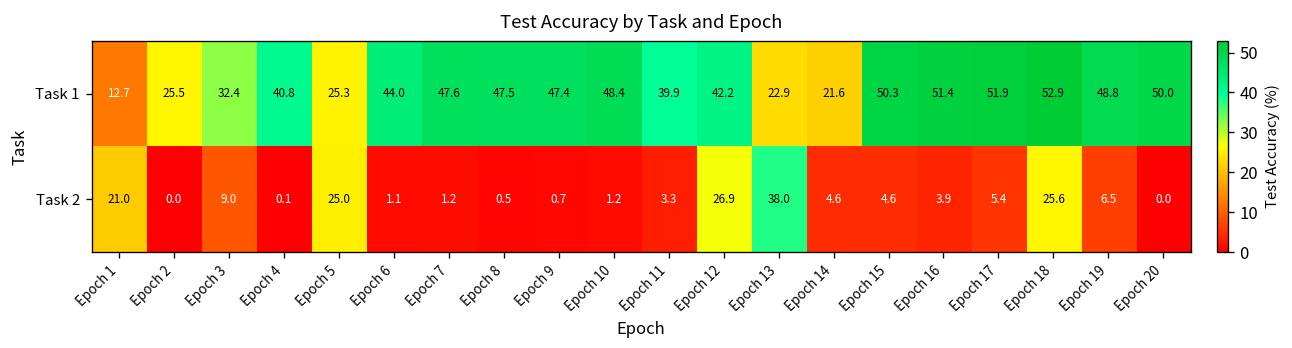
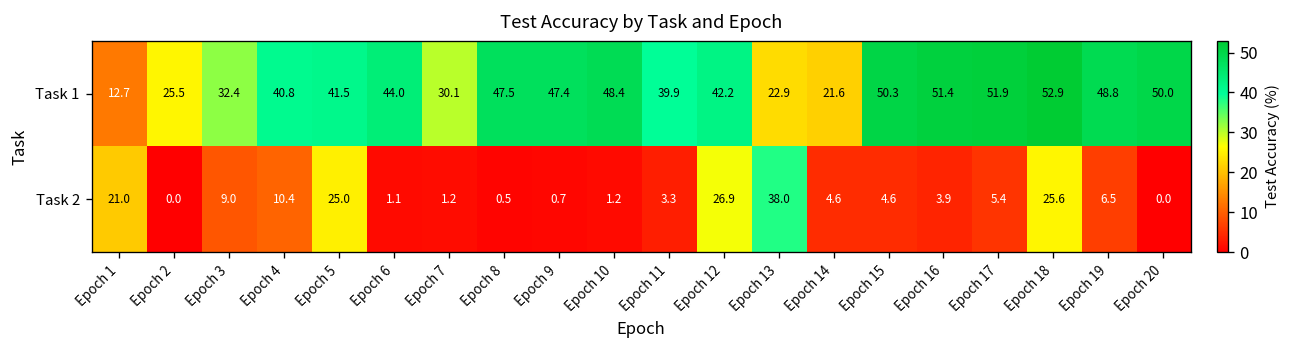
  {
    "Task 1": {
      "Epoch 1": 12.7,
      "Epoch 2": 25.5,
      "Epoch 3": 32.4,
      "Epoch 4": 40.8,
-     "Epoch 5": 25.3,
+     "Epoch 5": 41.5,
      "Epoch 6": 44.0,
-     "Epoch 7": 47.6,
+     "Epoch 7": 30.1,
      "Epoch 8": 47.5,
      "Epoch 9": 47.4,
      "Epoch 10": 48.4,
      "Epoch 11": 39.9,
      "Epoch 12": 42.2,
      "Epoch 13": 22.9,
      "Epoch 14": 21.6,
      "Epoch 15": 50.3,
      "Epoch 16": 51.4,
      "Epoch 17": 51.9,
      "Epoch 18": 52.9,
      "Epoch 19": 48.8,
      "Epoch 20": 50.0
    },
    "Task 2": {
      "Epoch 1": 21.0,
      "Epoch 2": 0.0,
      "Epoch 3": 9.0,
-     "Epoch 4": 0.1,
+     "Epoch 4": 10.4,
      "Epoch 5": 25.0,
      "Epoch 6": 1.1,
      "Epoch 7": 1.2,
      "Epoch 8": 0.5,
      "Epoch 9": 0.7,
      "Epoch 10": 1.2,
      "Epoch 11": 3.3,
      "Epoch 12": 26.9,
      "Epoch 13": 38.0,
      "Epoch 14": 4.6,
      "Epoch 15": 4.6,
      "Epoch 16": 3.9,
      "Epoch 17": 5.4,
      "Epoch 18": 25.6,
      "Epoch 19": 6.5,
      "Epoch 20": 0.0
    }
  }
